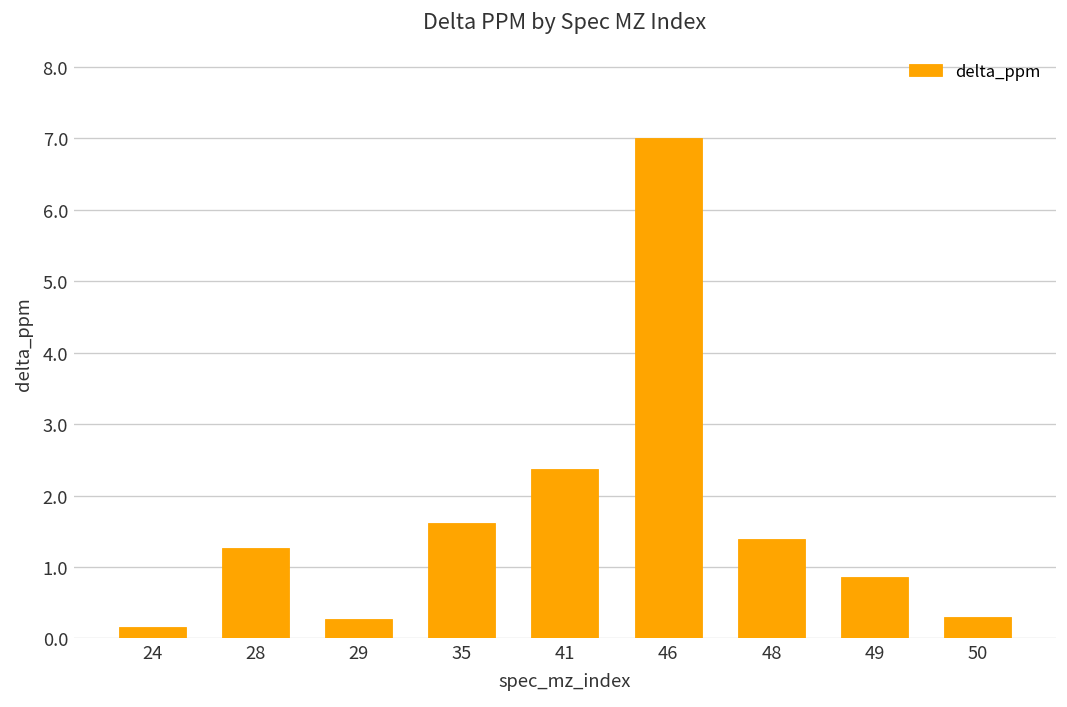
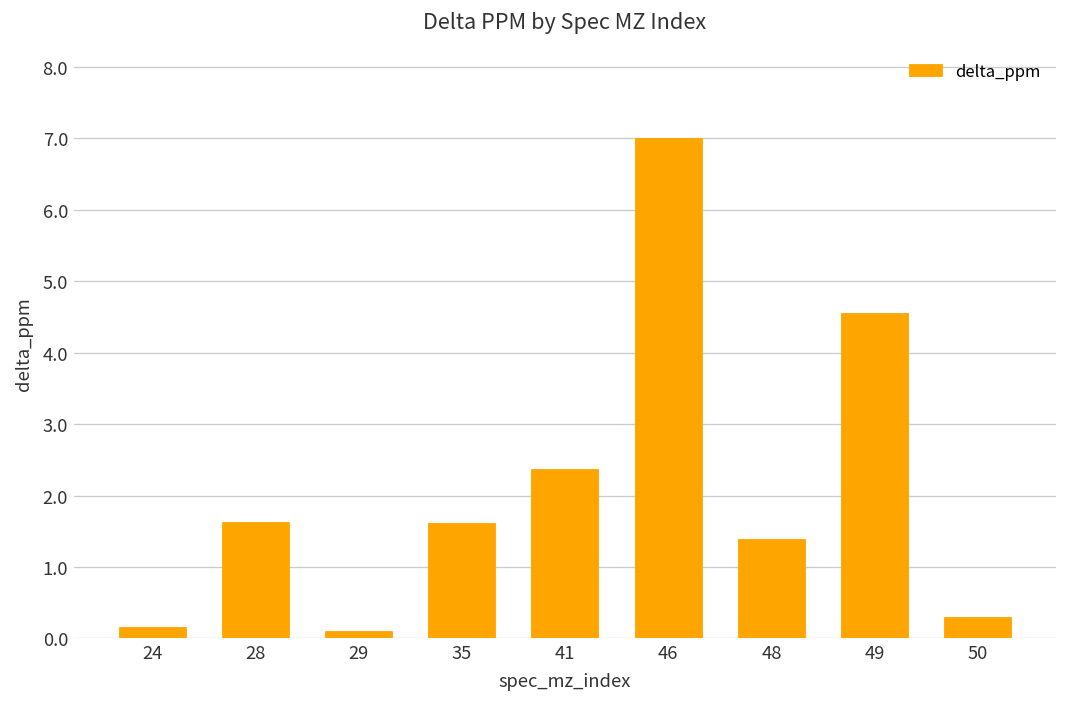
  {
    "24": 0.2,
-   "28": 1.3,
-   "29": 0.3,
+   "28": 1.6,
+   "29": 0.1,
    "35": 1.6,
    "41": 2.4,
    "46": 7.0,
    "48": 1.4,
-   "49": 0.9,
+   "49": 4.6,
    "50": 0.3
  }
